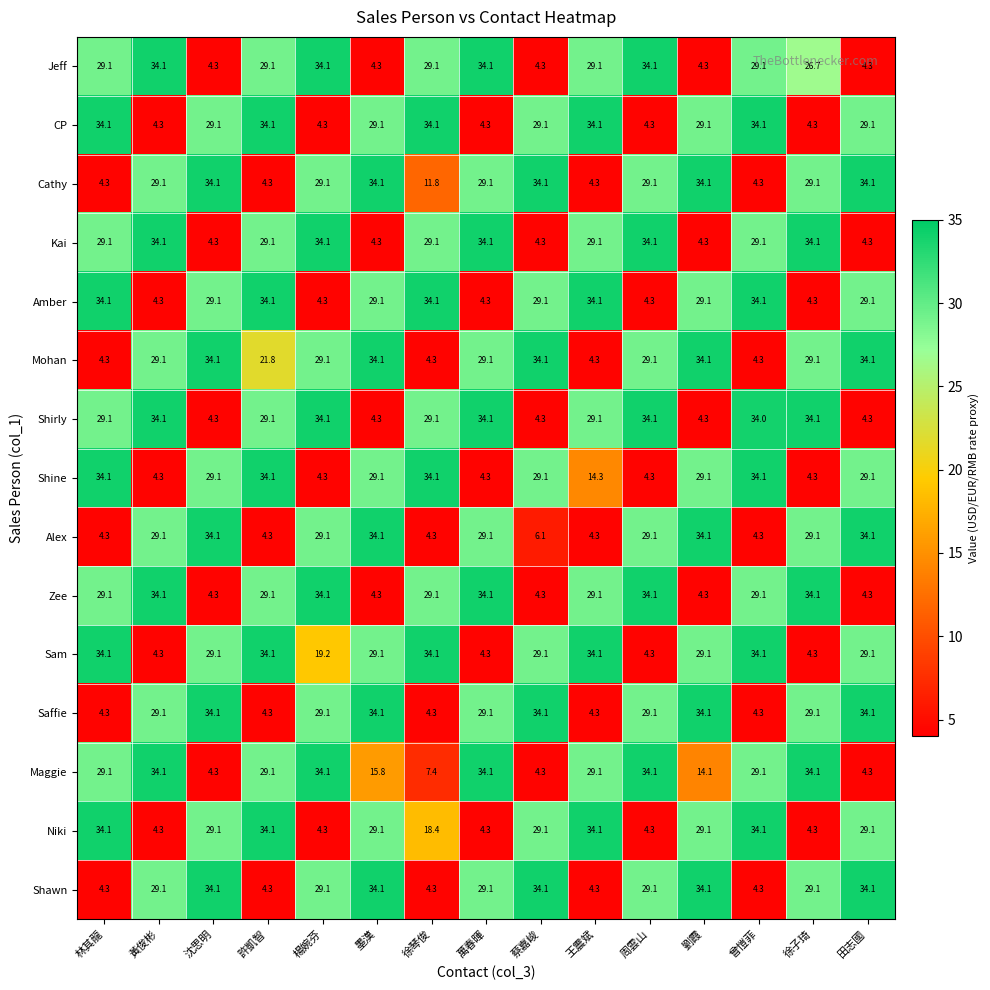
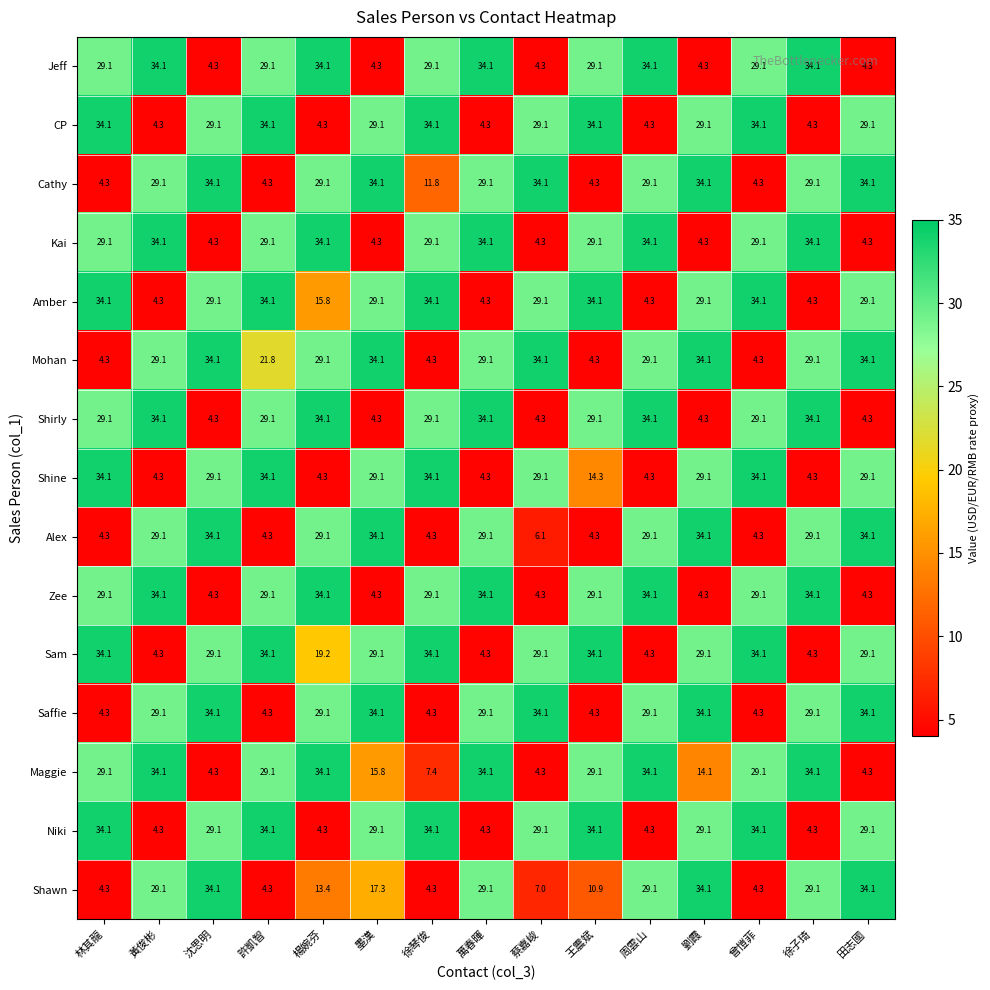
  {
    "Jeff": {
      "林其龍": 29.1,
      "黃俊彬": 34.1,
      "沈思明": 4.3,
      "許凱智": 29.1,
      "楊婉芬": 34.1,
      "墨漢": 4.3,
      "徐琴俊": 29.1,
      "萬春暉": 34.1,
      "蔡嘉峻": 4.3,
      "王震斌": 29.1,
      "周雲山": 34.1,
      "劉霞": 4.3,
-     "徐子琦": 26.7
+     "徐子琦": 34.1
    },
    "Amber": {
      "林其龍": 34.1,
      "黃俊彬": 4.3,
      "沈思明": 29.1,
      "許凱智": 34.1,
-     "楊婉芬": 4.3,
+     "楊婉芬": 15.8,
      "墨漢": 29.1,
      "徐琴俊": 34.1,
      "萬春暉": 4.3,
      "蔡嘉峻": 29.1,
      "王震斌": 34.1,
      "周雲山": 4.3,
      "劉霞": 29.1,
      "曾愷菲": 34.1,
      "徐子琦": 4.3,
      "田志國": 29.1
    },
    "Shirly": {
      "林其龍": 29.1,
      "黃俊彬": 34.1,
      "沈思明": 4.3,
      "許凱智": 29.1,
      "楊婉芬": 34.1,
      "墨漢": 4.3,
      "徐琴俊": 29.1,
      "萬春暉": 34.1,
      "蔡嘉峻": 4.3,
      "王震斌": 29.1,
      "周雲山": 34.1,
      "劉霞": 4.3,
-     "曾愷菲": 34.0,
+     "曾愷菲": 29.1,
      "徐子琦": 34.1,
      "田志國": 4.3
    },
    "Niki": {
      "林其龍": 34.1,
      "黃俊彬": 4.3,
      "沈思明": 29.1,
      "許凱智": 34.1,
      "楊婉芬": 4.3,
      "墨漢": 29.1,
-     "徐琴俊": 18.4,
+     "徐琴俊": 34.1,
      "萬春暉": 4.3,
      "蔡嘉峻": 29.1,
      "王震斌": 34.1,
      "周雲山": 4.3,
      "劉霞": 29.1,
      "曾愷菲": 34.1,
      "徐子琦": 4.3,
      "田志國": 29.1
    },
    "Shawn": {
      "林其龍": 4.3,
      "黃俊彬": 29.1,
      "沈思明": 34.1,
      "許凱智": 4.3,
-     "楊婉芬": 29.1,
-     "墨漢": 34.1,
+     "楊婉芬": 13.4,
+     "墨漢": 17.3,
      "徐琴俊": 4.3,
      "萬春暉": 29.1,
-     "蔡嘉峻": 34.1,
-     "王震斌": 4.3,
+     "蔡嘉峻": 7.0,
+     "王震斌": 10.9,
      "周雲山": 29.1,
      "劉霞": 34.1,
      "曾愷菲": 4.3,
      "徐子琦": 29.1,
      "田志國": 34.1
    }
  }
